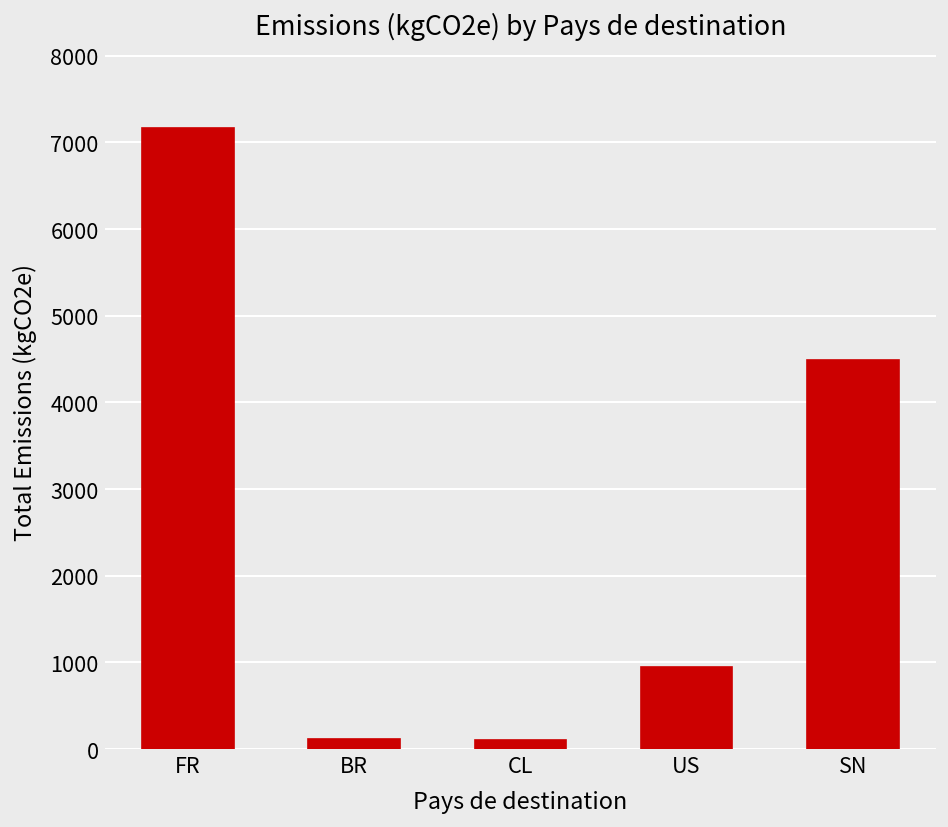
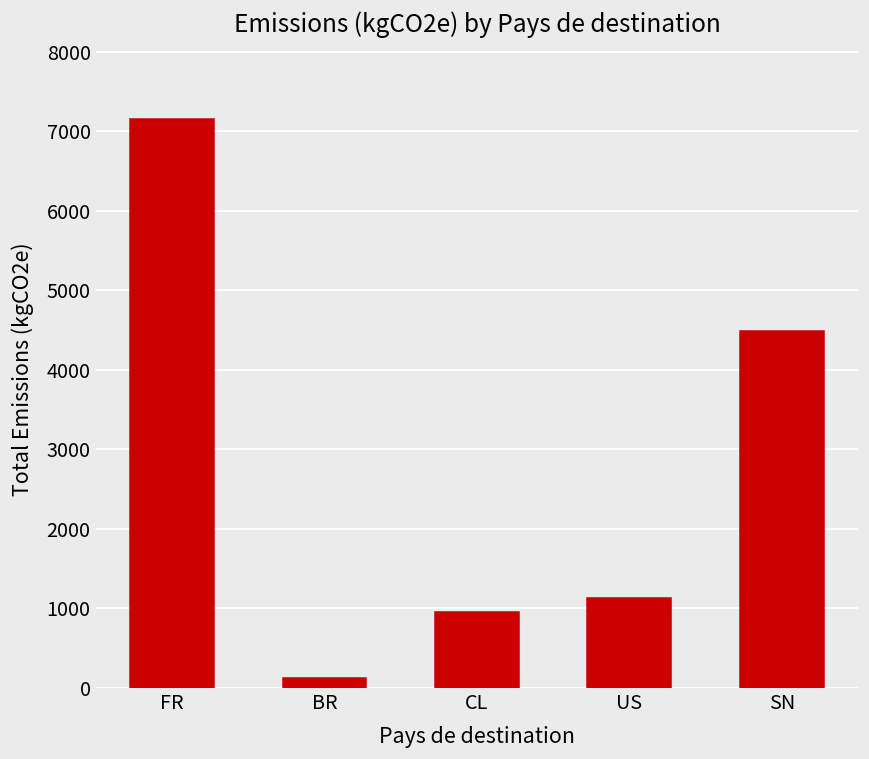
  {
    "FR": 7200,
    "BR": 100,
-   "CL": 100,
-   "US": 900,
+   "CL": 1000,
+   "US": 1100,
    "SN": 4500
  }
